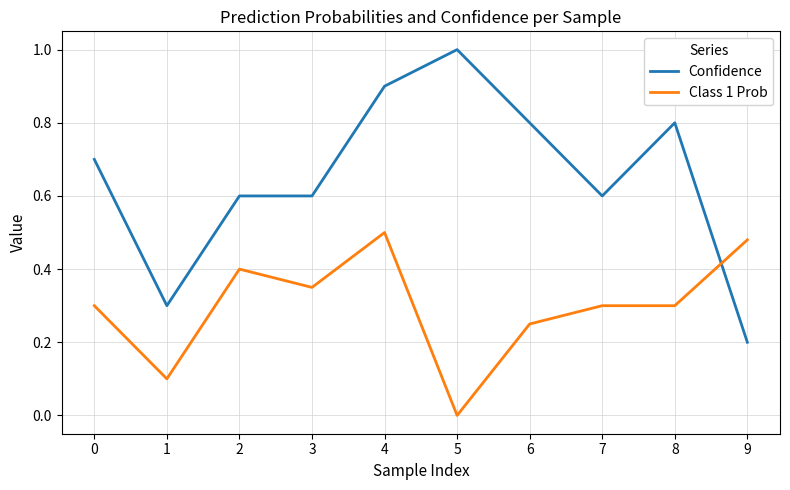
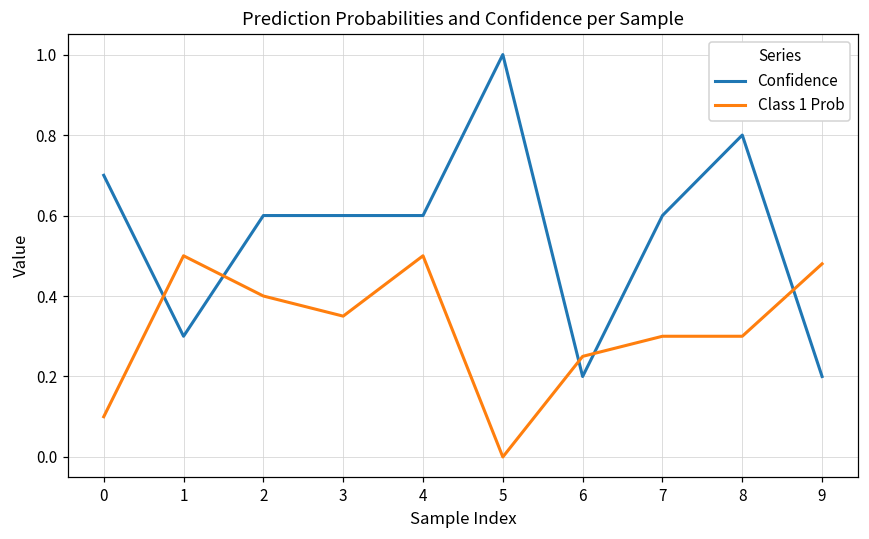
  {
    "Confidence": {
      "0": 0.7,
      "1": 0.3,
      "2": 0.6,
      "3": 0.6,
-     "4": 0.9,
+     "4": 0.6,
      "5": 1.0,
-     "6": 0.8,
+     "6": 0.2,
      "7": 0.6,
      "8": 0.8,
      "9": 0.2
    },
    "Class 1 Prob": {
-     "0": 0.3,
-     "1": 0.1,
+     "0": 0.1,
+     "1": 0.5,
      "2": 0.4,
      "3": 0.35,
      "4": 0.5,
      "5": 0.0,
      "6": 0.25,
      "7": 0.3,
      "8": 0.3,
      "9": 0.48
    }
  }
